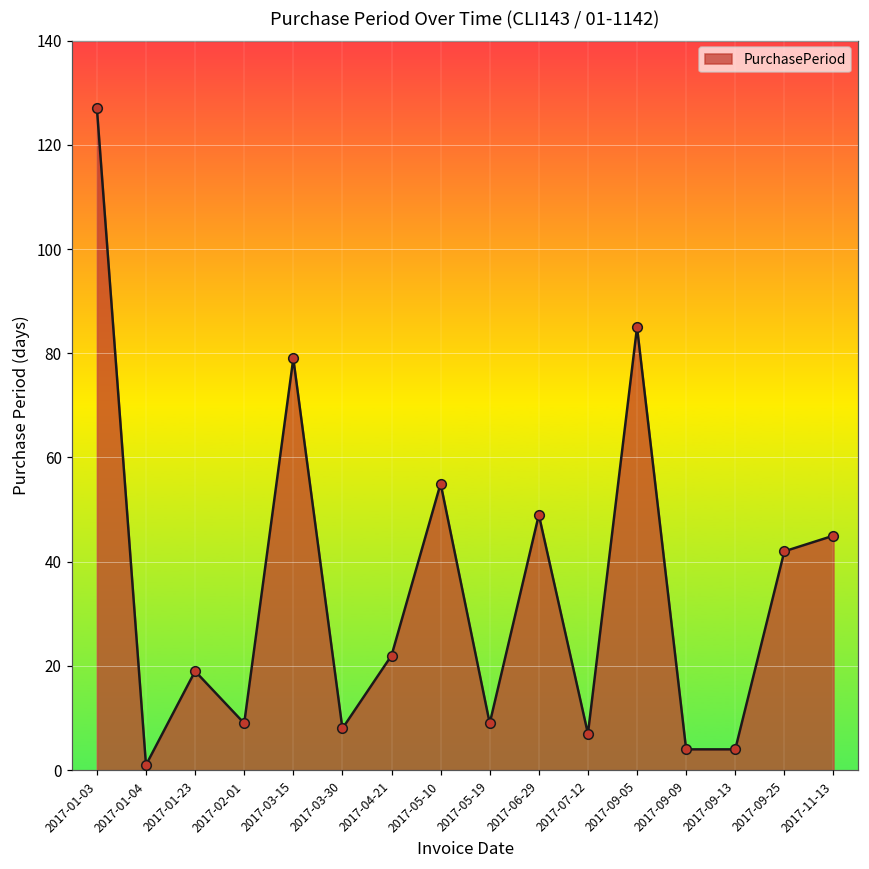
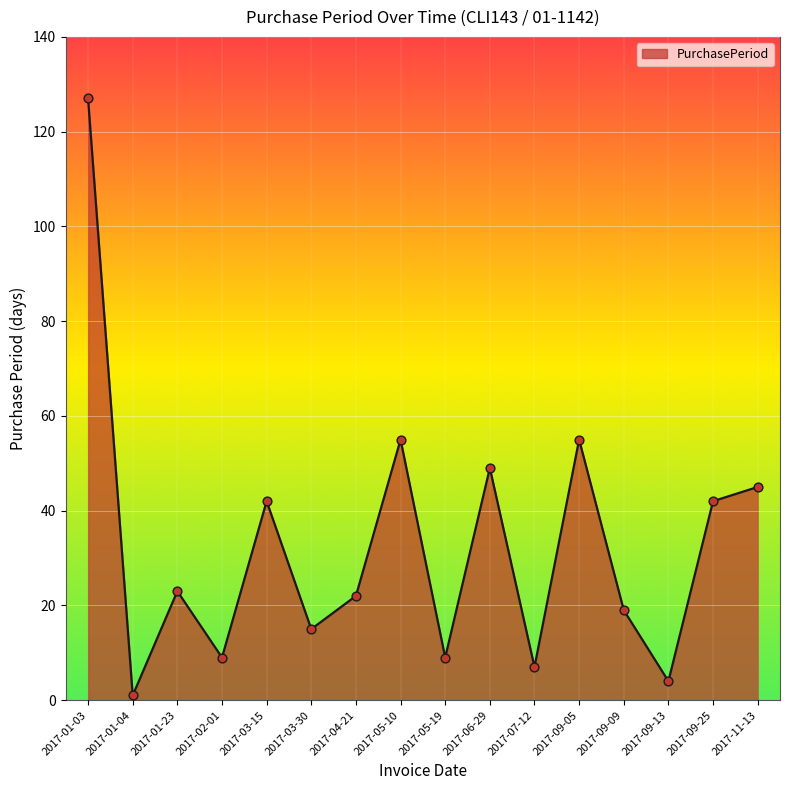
  {
    "2017-01-03": 127,
    "2017-01-04": 1,
-   "2017-01-23": 19,
+   "2017-01-23": 23,
    "2017-02-01": 9,
-   "2017-03-15": 79,
-   "2017-03-30": 8,
+   "2017-03-15": 42,
+   "2017-03-30": 15,
    "2017-04-21": 22,
    "2017-05-10": 55,
    "2017-05-19": 9,
    "2017-06-29": 49,
    "2017-07-12": 7,
-   "2017-09-05": 85,
-   "2017-09-09": 4,
+   "2017-09-05": 55,
+   "2017-09-09": 19,
    "2017-09-13": 4,
    "2017-09-25": 42,
    "2017-11-13": 45
  }
